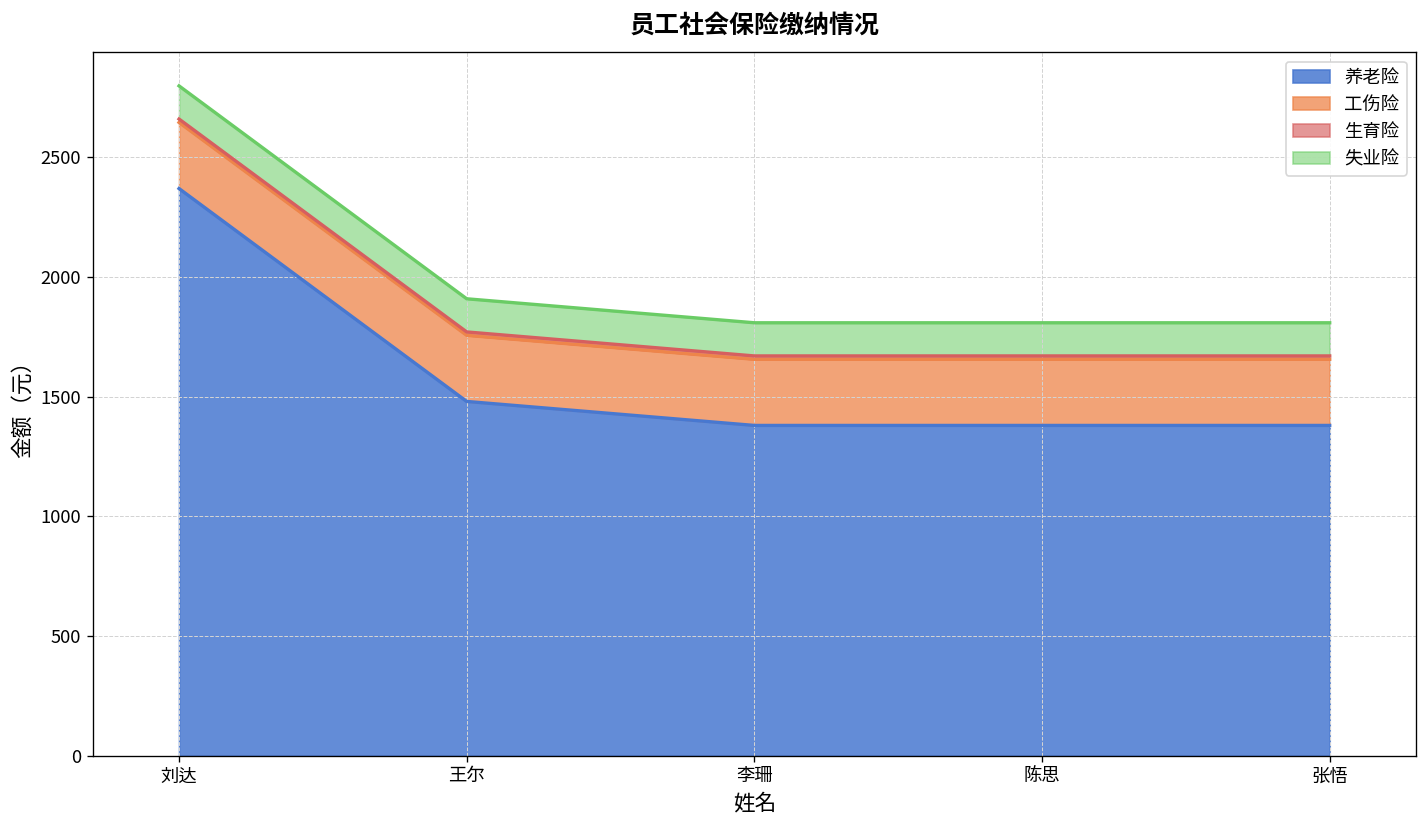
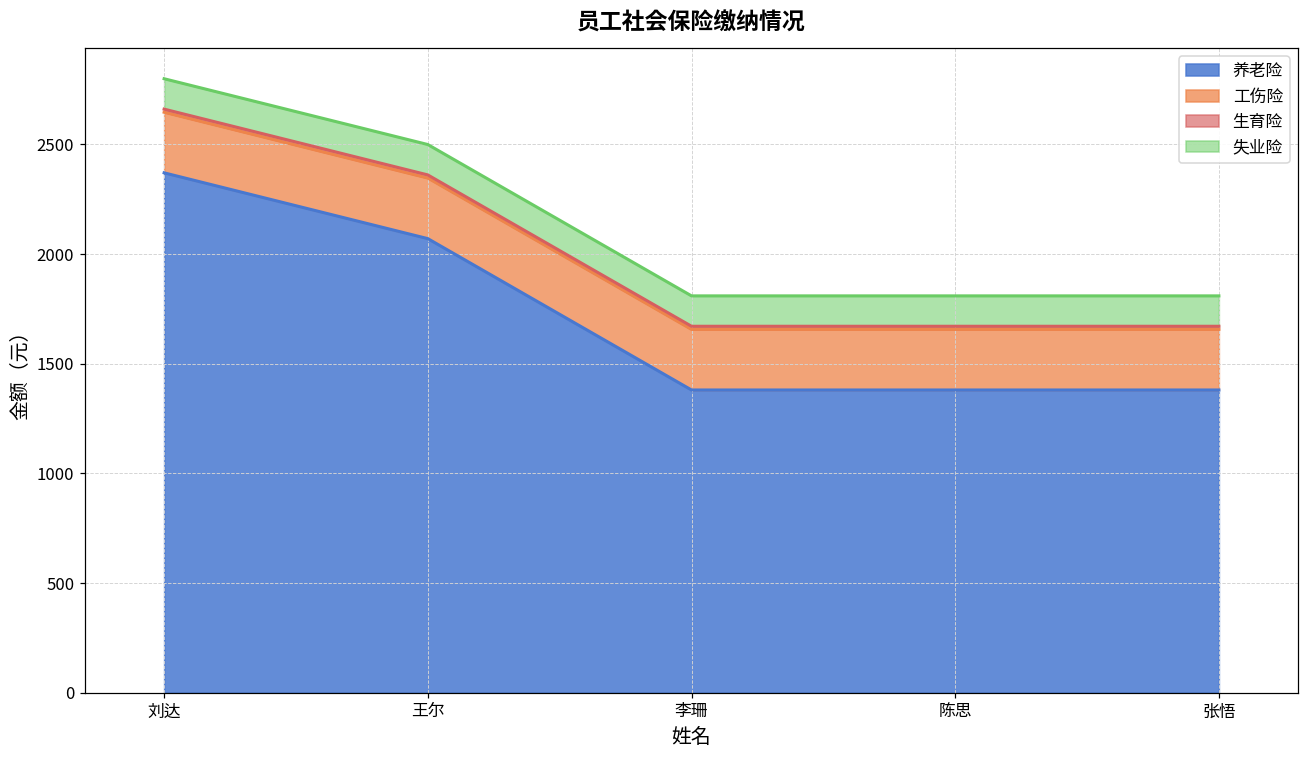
  {
    "养老险": {
      "刘达": 2370,
-     "王尔": 1480,
+     "王尔": 2070,
      "李珊": 1380,
      "陈思": 1380,
      "张悟": 1380
    },
    "失业险": {
      "刘达": 140,
      "王尔": 140,
      "李珊": 140,
      "陈思": 140,
      "张悟": 140
    }
  }
